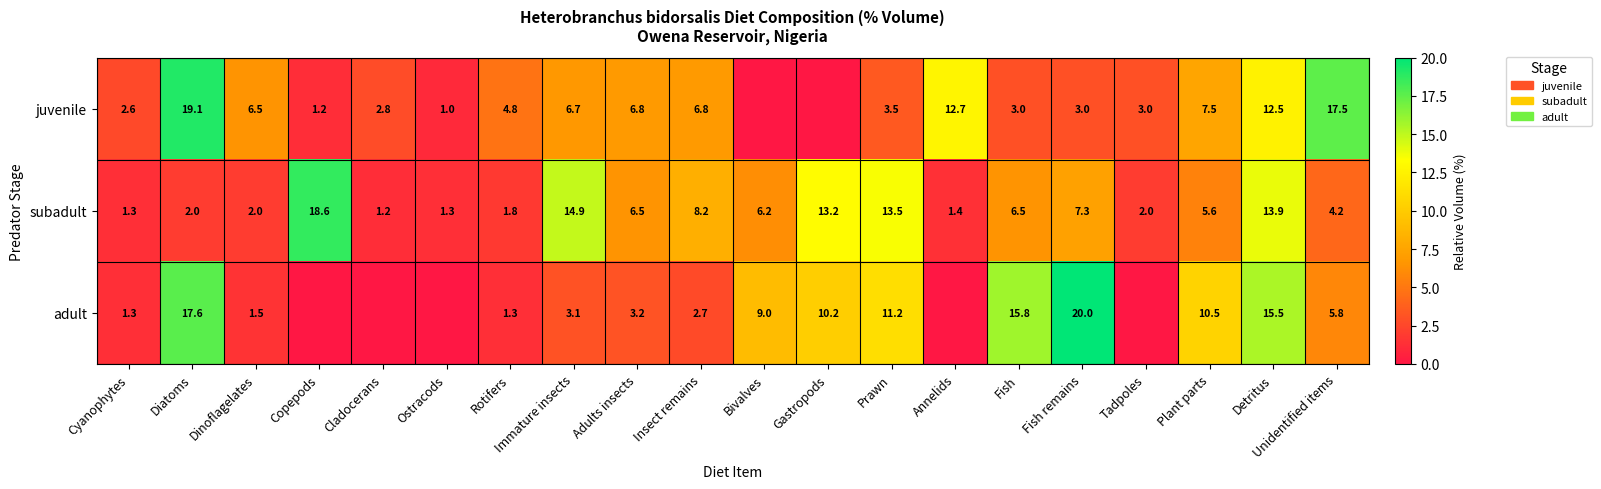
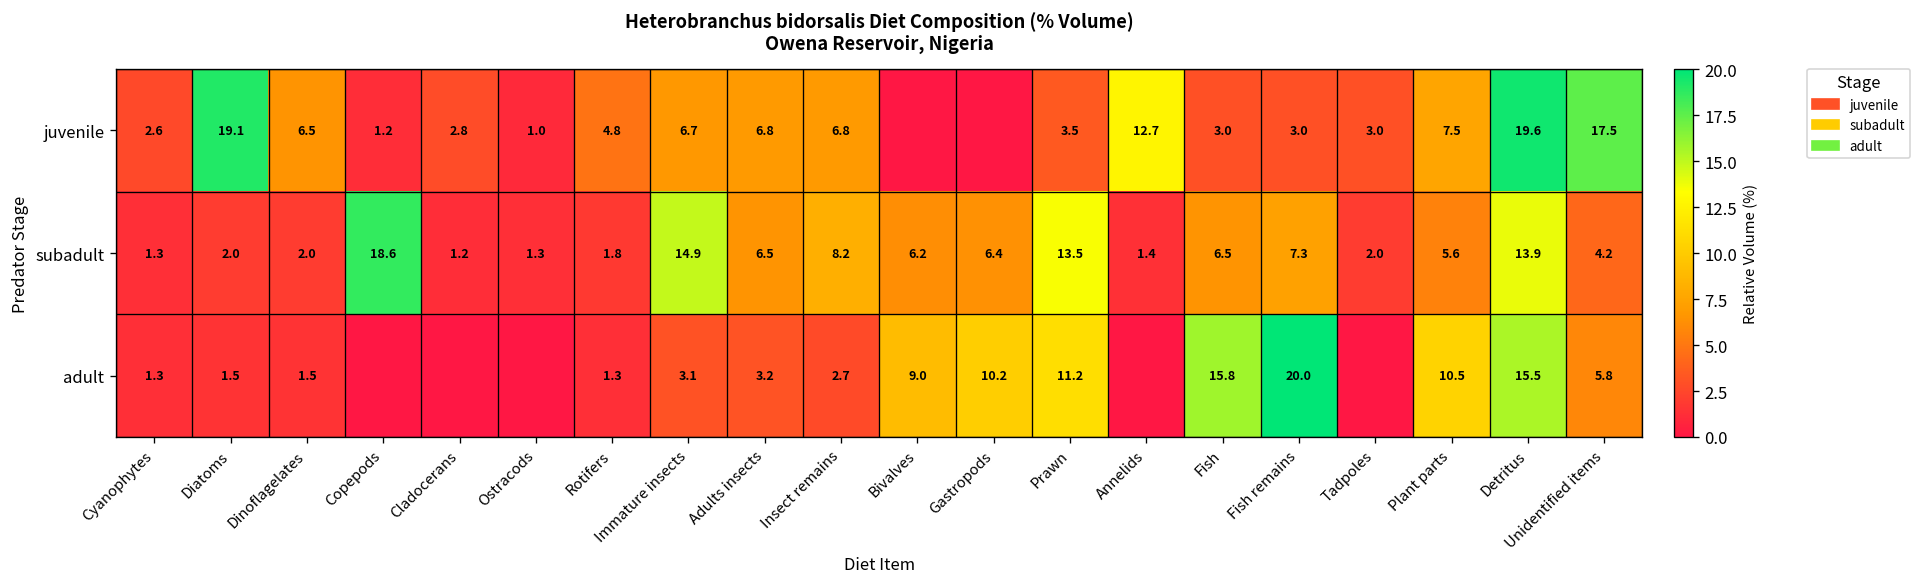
  {
    "juvenile": {
      "Cyanophytes": 2.6,
      "Diatoms": 19.1,
      "Dinoflagelates": 6.5,
      "Copepods": 1.2,
      "Cladocerans": 2.8,
      "Ostracods": 1.0,
      "Rotifers": 4.8,
      "Immature insects": 6.7,
      "Adults insects": 6.8,
      "Insect remains": 6.8,
      "Prawn": 3.5,
      "Annelids": 12.7,
      "Fish": 3.0,
      "Fish remains": 3.0,
      "Tadpoles": 3.0,
      "Plant parts": 7.5,
-     "Detritus": 12.5,
+     "Detritus": 19.6,
      "Unidentified items": 17.5
    },
    "subadult": {
      "Cyanophytes": 1.3,
      "Diatoms": 2.0,
      "Dinoflagelates": 2.0,
      "Copepods": 18.6,
      "Cladocerans": 1.2,
      "Ostracods": 1.3,
      "Rotifers": 1.8,
      "Immature insects": 14.9,
      "Adults insects": 6.5,
      "Insect remains": 8.2,
      "Bivalves": 6.2,
-     "Gastropods": 13.2,
+     "Gastropods": 6.4,
      "Prawn": 13.5,
      "Annelids": 1.4,
      "Fish": 6.5,
      "Fish remains": 7.3,
      "Tadpoles": 2.0,
      "Plant parts": 5.6,
      "Detritus": 13.9,
      "Unidentified items": 4.2
    },
    "adult": {
      "Cyanophytes": 1.3,
-     "Diatoms": 17.6,
+     "Diatoms": 1.5,
      "Dinoflagelates": 1.5,
      "Rotifers": 1.3,
      "Immature insects": 3.1,
      "Adults insects": 3.2,
      "Insect remains": 2.7,
      "Bivalves": 9.0,
      "Gastropods": 10.2,
      "Prawn": 11.2,
      "Fish": 15.8,
      "Fish remains": 20.0,
      "Plant parts": 10.5,
      "Detritus": 15.5,
      "Unidentified items": 5.8
    }
  }
